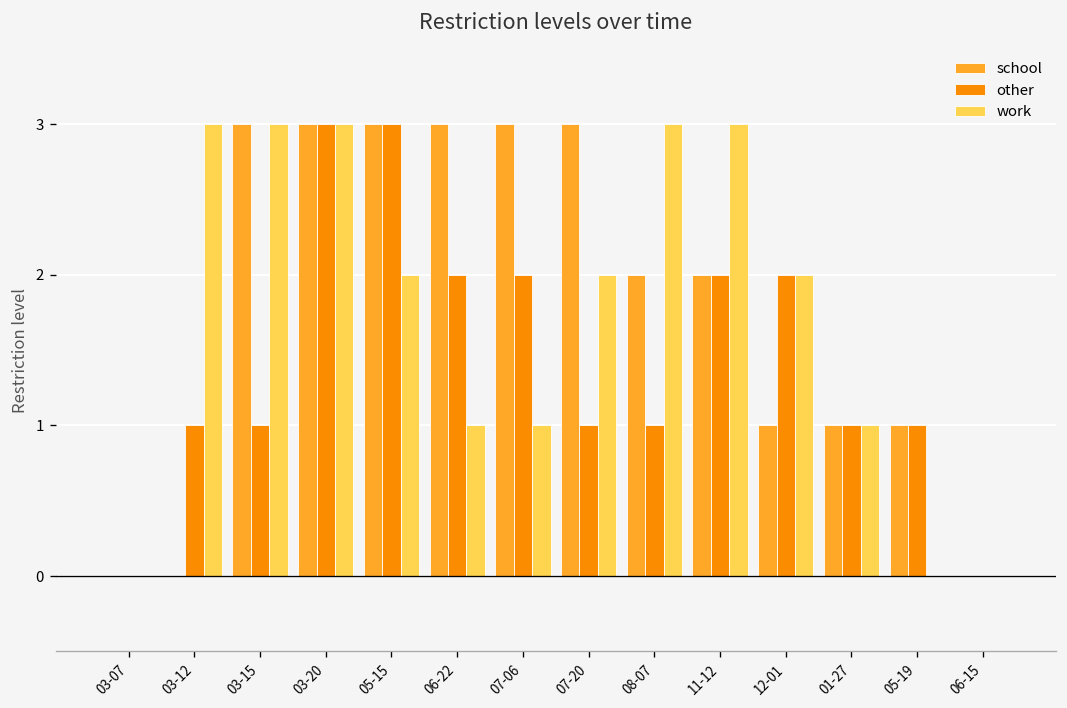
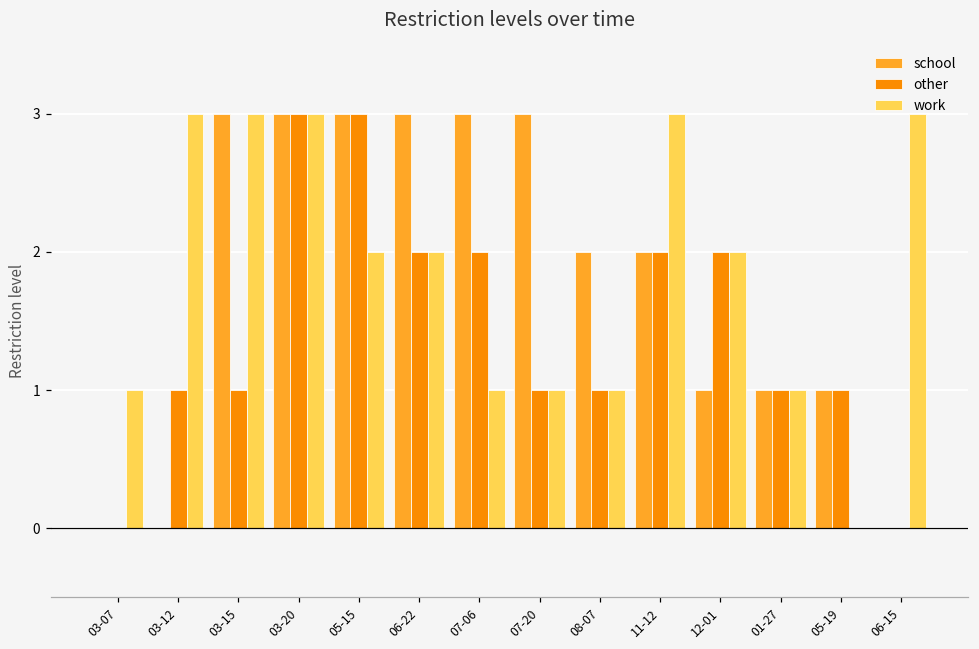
  {
    "work": {
-     "03-07": 0,
+     "03-07": 1,
      "03-12": 3,
      "03-15": 3,
      "03-20": 3,
      "05-15": 2,
-     "06-22": 1,
+     "06-22": 2,
      "07-06": 1,
-     "07-20": 2,
-     "08-07": 3,
+     "07-20": 1,
+     "08-07": 1,
      "11-12": 3,
      "12-01": 2,
      "01-27": 1,
      "05-19": 0,
-     "06-15": 0
+     "06-15": 3
    }
  }
